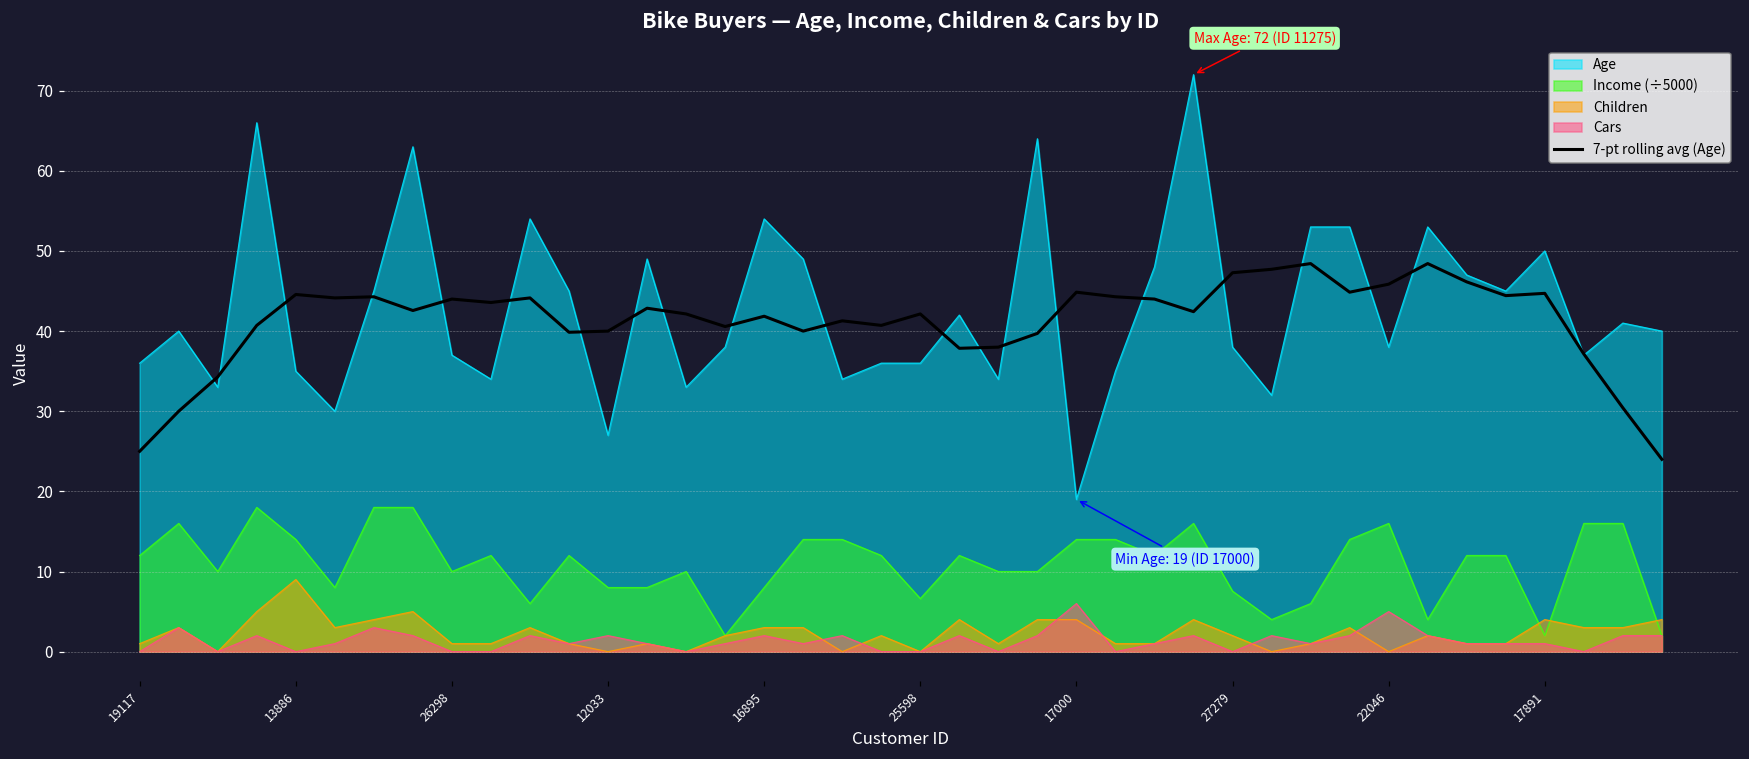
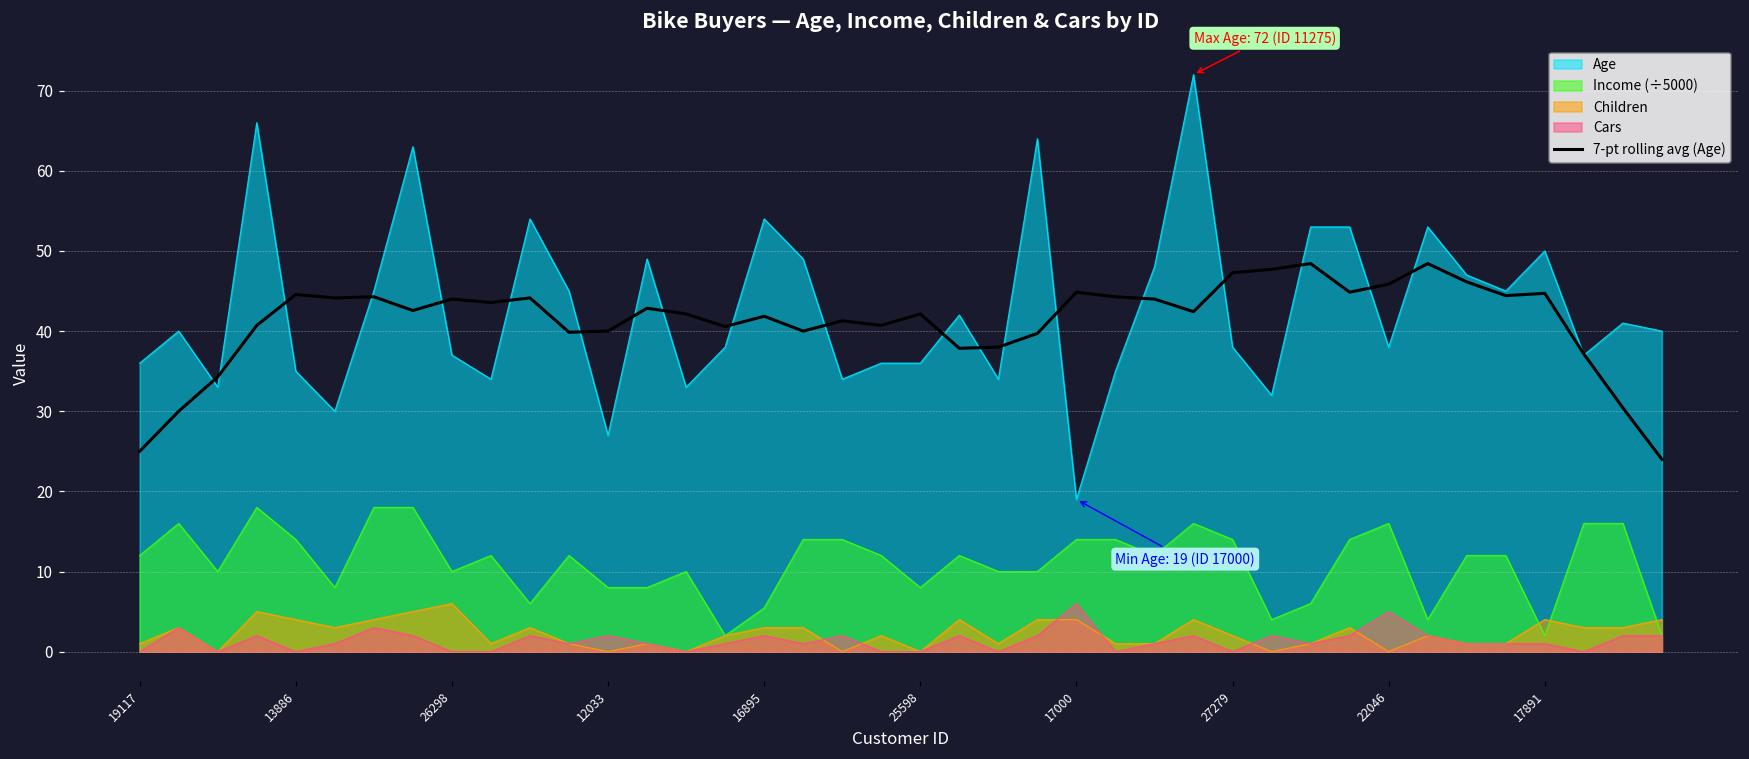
  {
    "Age": {
      "19117": 36,
      "13886": 35,
      "26298": 37,
      "12033": 27,
      "16895": 54,
      "25598": 36,
      "17000": 19,
      "27279": 38,
      "22046": 38,
      "17891": 50
    },
    "Income (÷5000)": {
      "19117": 12,
      "13886": 14,
      "26298": 10,
      "12033": 8,
-     "16895": 8,
-     "25598": 7,
+     "16895": 5,
+     "25598": 8,
      "17000": 14,
-     "27279": 8,
+     "27279": 14,
      "22046": 16,
      "17891": 2
    },
    "Children": {
      "19117": 1,
-     "13886": 9,
-     "26298": 1,
+     "13886": 4,
+     "26298": 6,
      "12033": 0,
      "16895": 3,
      "17000": 4,
      "27279": 2,
      "22046": 0,
      "17891": 4
    },
    "Cars": {
      "19117": 0,
      "13886": 0,
      "26298": 0,
      "12033": 2,
      "16895": 2,
      "17000": 6,
      "27279": 0,
      "22046": 5,
      "17891": 1
    },
    "7-pt rolling avg (Age)": {
      "19117": 25,
      "13886": 45,
      "26298": 44,
      "12033": 40,
      "16895": 42,
      "25598": 42,
      "17000": 45,
      "27279": 47,
      "22046": 46,
      "17891": 45
    }
  }
